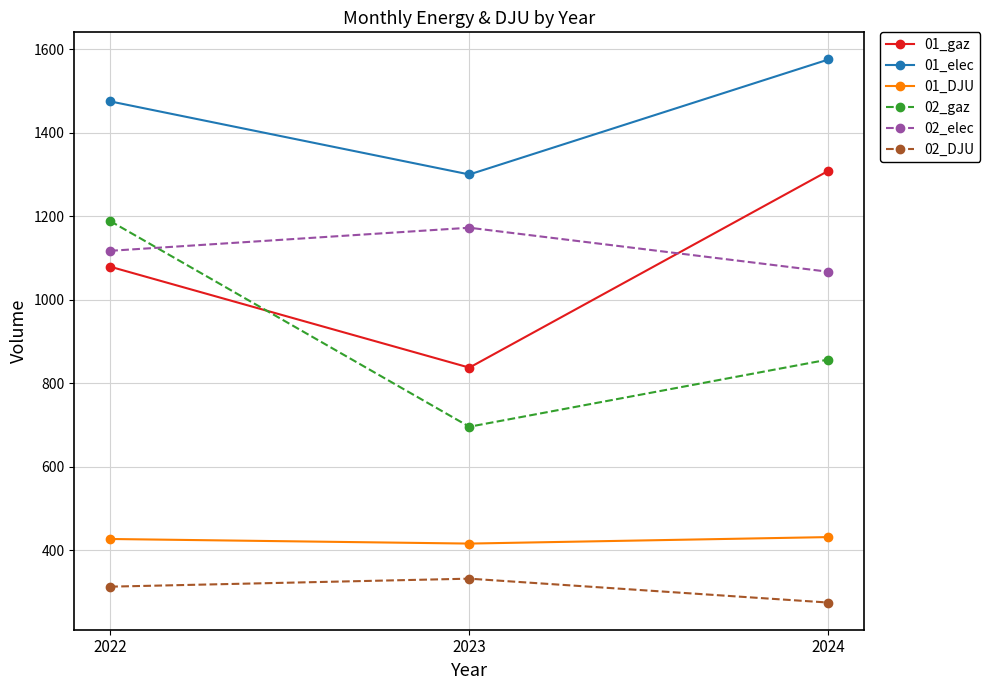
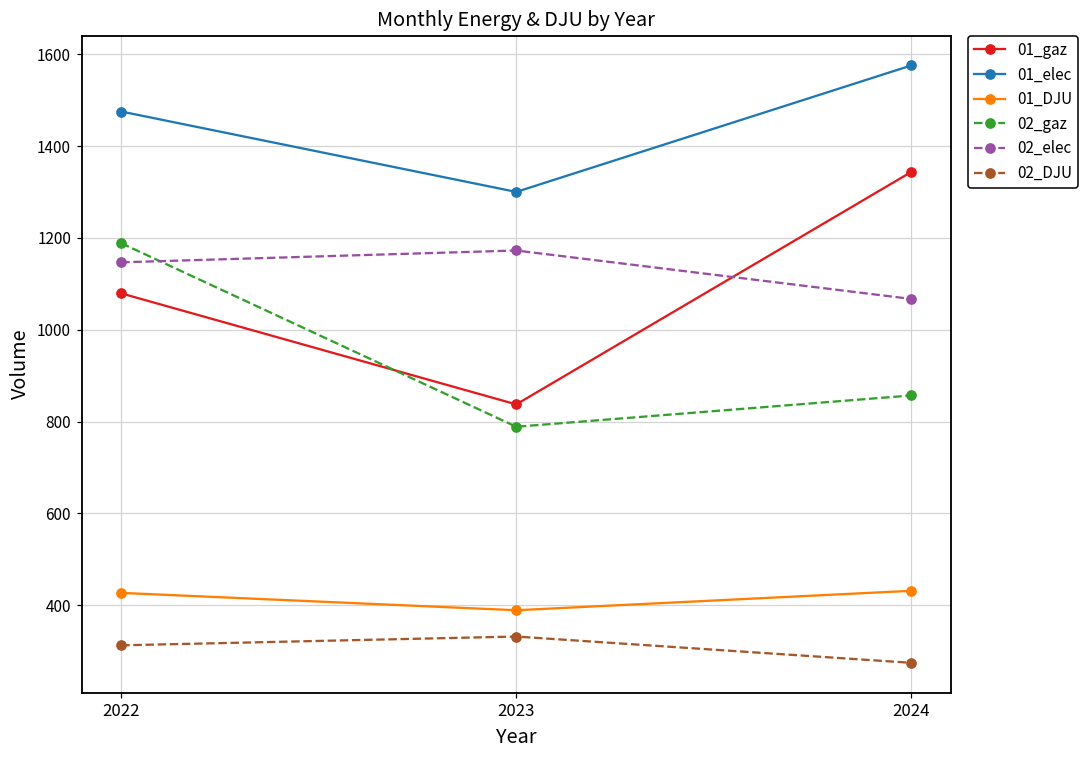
  {
    "01_gaz": {
      "2022": 1080,
      "2023": 840,
-     "2024": 1310
+     "2024": 1340
    },
    "01_elec": {
      "2022": 1480,
      "2023": 1300,
      "2024": 1580
    },
    "01_DJU": {
      "2022": 430,
-     "2023": 420,
+     "2023": 390,
      "2024": 430
    },
    "02_gaz": {
      "2022": 1190,
-     "2023": 700,
+     "2023": 790,
      "2024": 860
    },
    "02_elec": {
-     "2022": 1120,
+     "2022": 1150,
      "2023": 1170,
      "2024": 1070
    },
    "02_DJU": {
      "2022": 310,
      "2023": 330,
      "2024": 270
    }
  }
